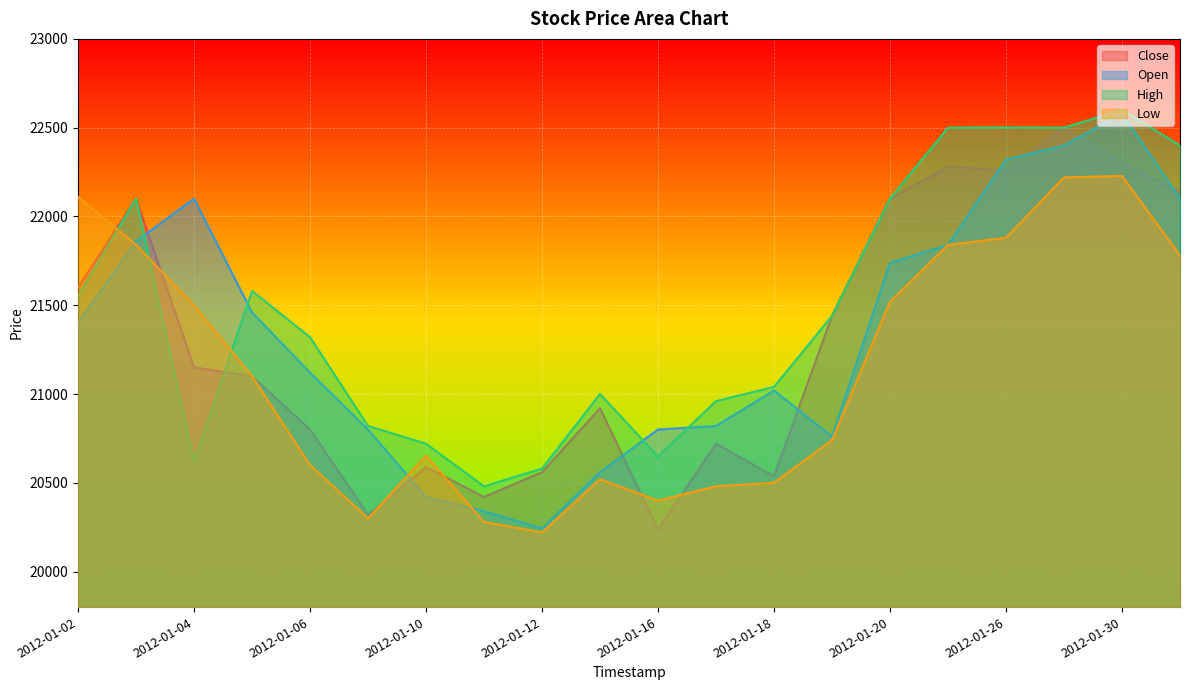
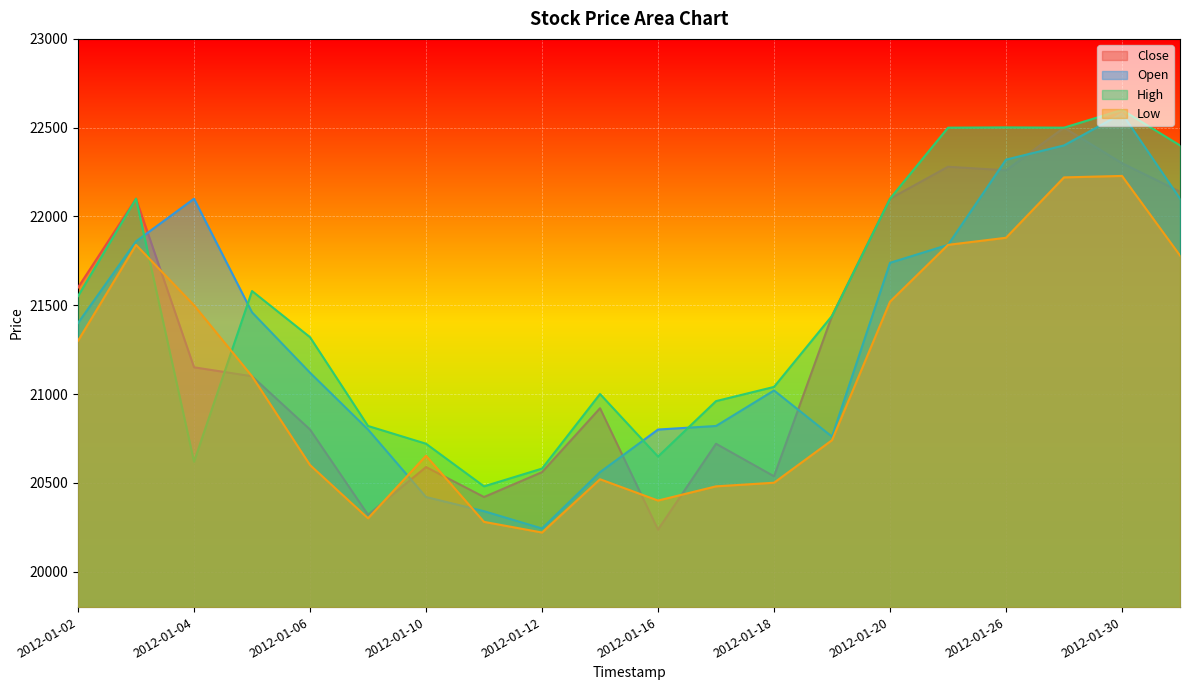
  {
    "Close": {
      "2012-01-02": 21600,
      "2012-01-04": 21150,
      "2012-01-06": 20800,
      "2012-01-10": 20590,
      "2012-01-12": 20560,
      "2012-01-16": 20240,
      "2012-01-18": 20540,
      "2012-01-26": 22260,
      "2012-01-30": 22300
    },
    "Open": {
      "2012-01-02": 21400,
      "2012-01-04": 22100,
      "2012-01-06": 21120,
      "2012-01-10": 20420,
      "2012-01-12": 20240,
      "2012-01-16": 20800,
      "2012-01-18": 21020,
      "2012-01-20": 21740,
      "2012-01-26": 22320
    },
    "High": {
      "2012-01-02": 21550,
      "2012-01-04": 20620,
      "2012-01-06": 21320,
      "2012-01-10": 20720,
      "2012-01-12": 20580,
      "2012-01-16": 20650,
      "2012-01-18": 21040,
      "2012-01-26": 22500
    },
    "Low": {
-     "2012-01-02": 22110,
+     "2012-01-02": 21300,
      "2012-01-04": 21500,
      "2012-01-06": 20600,
      "2012-01-10": 20650,
      "2012-01-12": 20220,
      "2012-01-16": 20400,
      "2012-01-18": 20500,
      "2012-01-20": 21520,
      "2012-01-26": 21880,
      "2012-01-30": 22230
    }
  }
